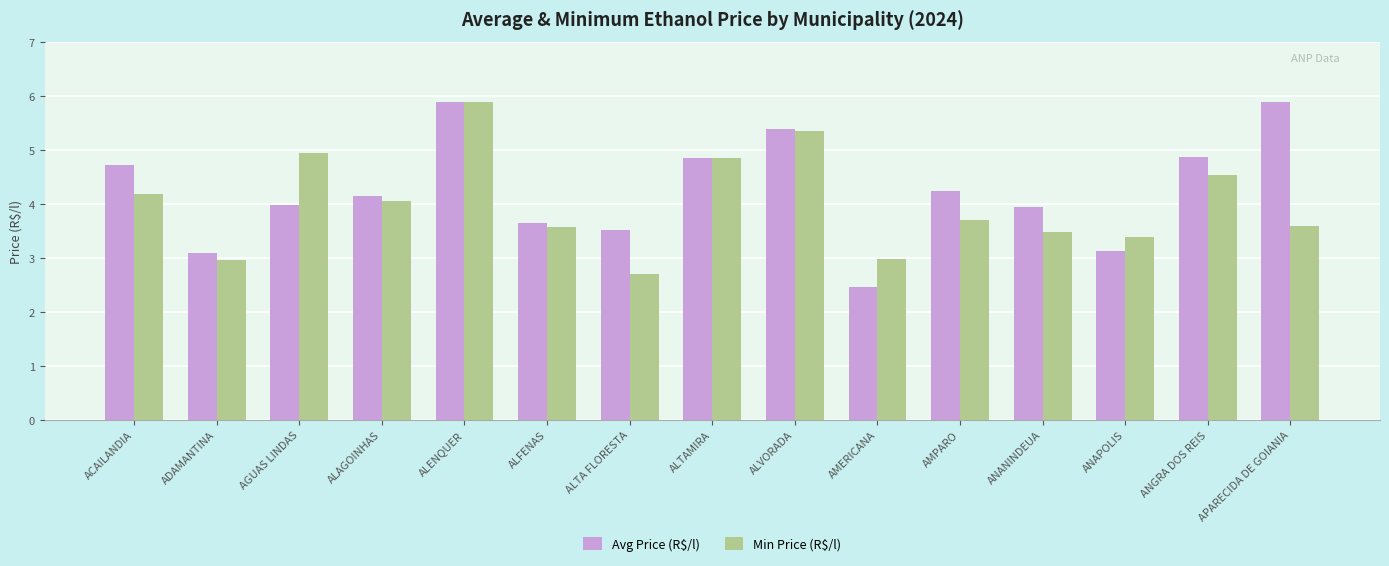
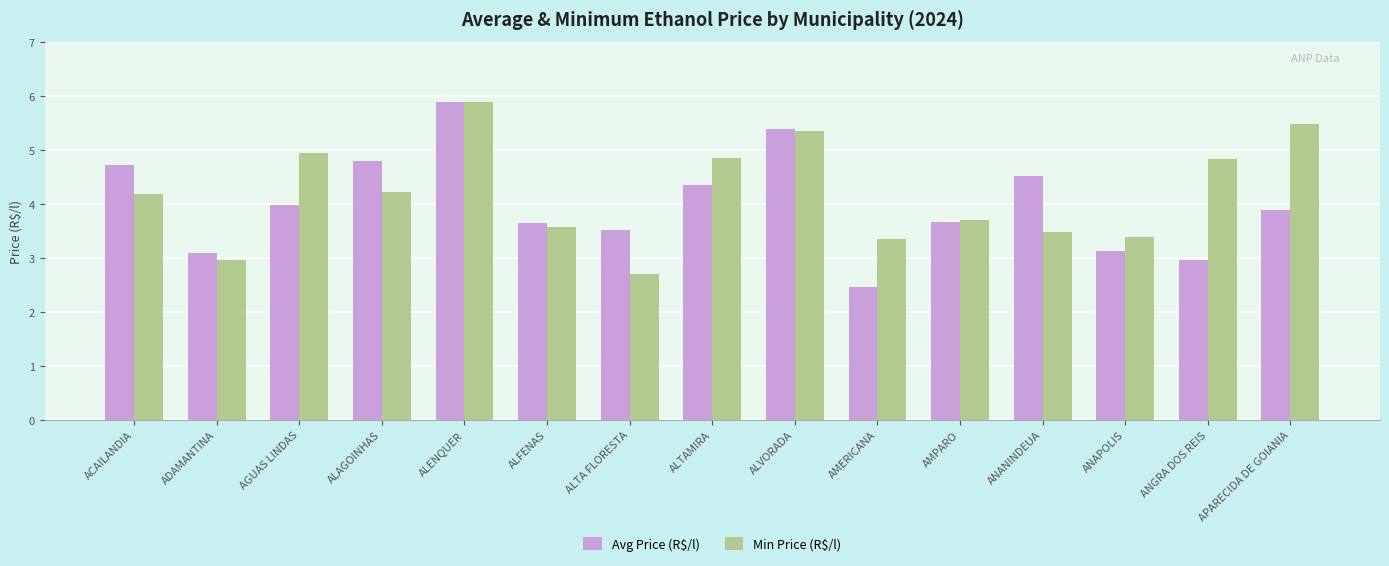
  {
    "Avg Price (R$/l)": {
      "ACAILANDIA": 4.7,
      "ADAMANTINA": 3.1,
      "AGUAS LINDAS": 4.0,
-     "ALAGOINHAS": 4.2,
+     "ALAGOINHAS": 4.8,
      "ALENQUER": 5.9,
      "ALFENAS": 3.7,
      "ALTA FLORESTA": 3.5,
-     "ALTAMIRA": 4.9,
+     "ALTAMIRA": 4.4,
      "ALVORADA": 5.4,
      "AMERICANA": 2.5,
-     "AMPARO": 4.3,
-     "ANANINDEUA": 3.9,
+     "AMPARO": 3.7,
+     "ANANINDEUA": 4.5,
      "ANAPOLIS": 3.1,
-     "ANGRA DOS REIS": 4.9,
-     "APARECIDA DE GOIANIA": 5.9
+     "ANGRA DOS REIS": 3.0,
+     "APARECIDA DE GOIANIA": 3.9
    },
    "Min Price (R$/l)": {
      "ACAILANDIA": 4.2,
      "ADAMANTINA": 3.0,
      "AGUAS LINDAS": 5.0,
-     "ALAGOINHAS": 4.1,
+     "ALAGOINHAS": 4.2,
      "ALENQUER": 5.9,
      "ALFENAS": 3.6,
      "ALTA FLORESTA": 2.7,
      "ALTAMIRA": 4.9,
      "ALVORADA": 5.4,
-     "AMERICANA": 3.0,
+     "AMERICANA": 3.4,
      "AMPARO": 3.7,
      "ANANINDEUA": 3.5,
      "ANAPOLIS": 3.4,
-     "ANGRA DOS REIS": 4.5,
-     "APARECIDA DE GOIANIA": 3.6
+     "ANGRA DOS REIS": 4.8,
+     "APARECIDA DE GOIANIA": 5.5
    }
  }
